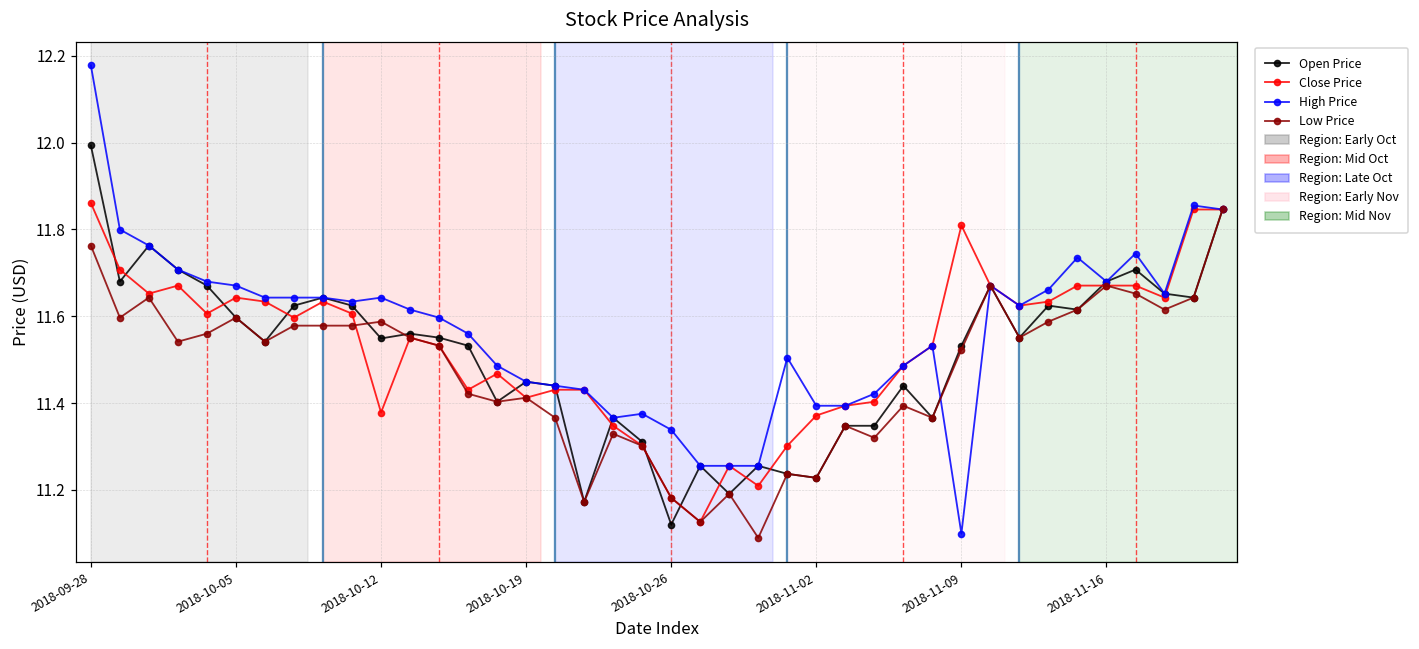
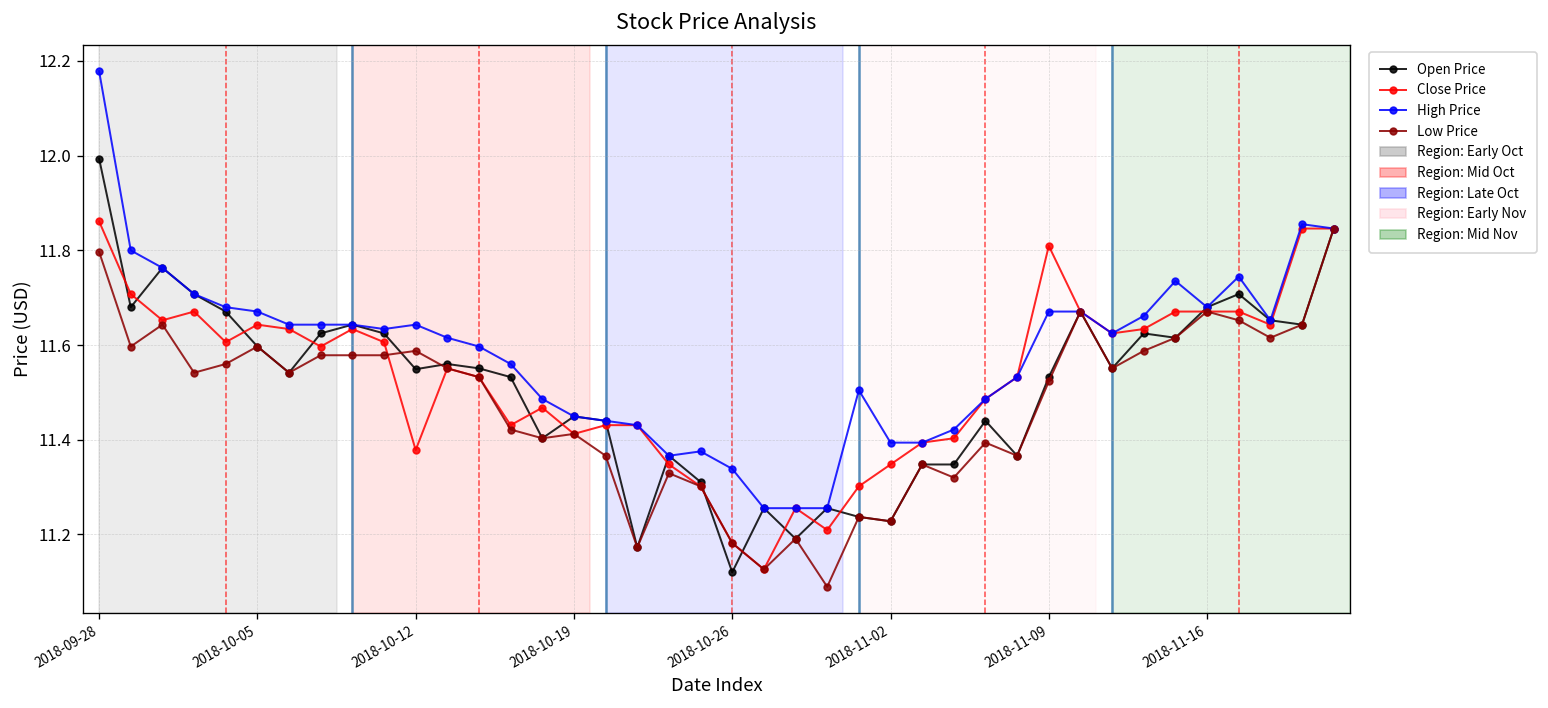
  {
    "Open Price": {
      "2018-09-28": 11.99,
      "2018-10-12": 11.55,
      "2018-10-26": 11.12,
      "2018-11-09": 11.53
    },
    "Close Price": {
      "2018-09-28": 11.86,
      "2018-10-05": 11.64,
      "2018-10-12": 11.38,
-     "2018-11-02": 11.37,
+     "2018-11-02": 11.35,
      "2018-11-09": 11.81
    },
    "High Price": {
      "2018-09-28": 12.18,
      "2018-10-05": 11.67,
      "2018-10-12": 11.64,
      "2018-10-26": 11.34,
      "2018-11-02": 11.39,
-     "2018-11-09": 11.10
+     "2018-11-09": 11.67
    },
    "Low Price": {
-     "2018-09-28": 11.76,
+     "2018-09-28": 11.80,
      "2018-10-12": 11.59,
      "2018-11-09": 11.52
    }
  }
